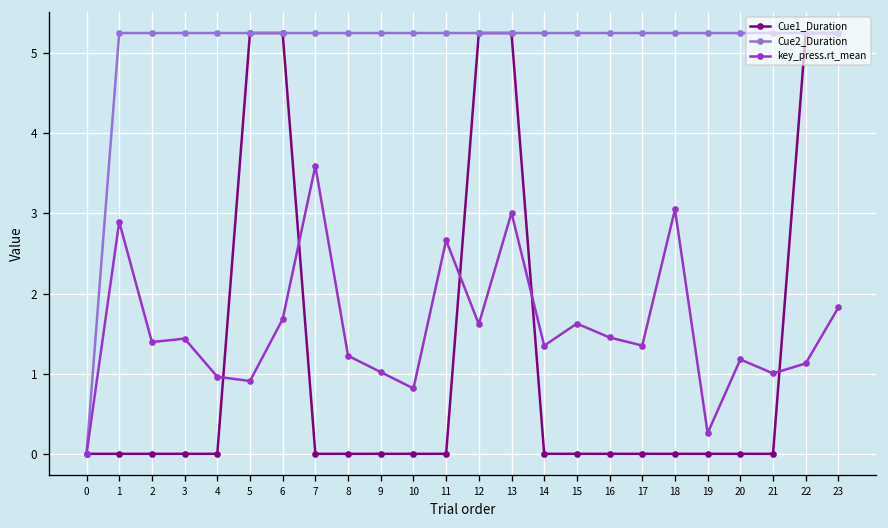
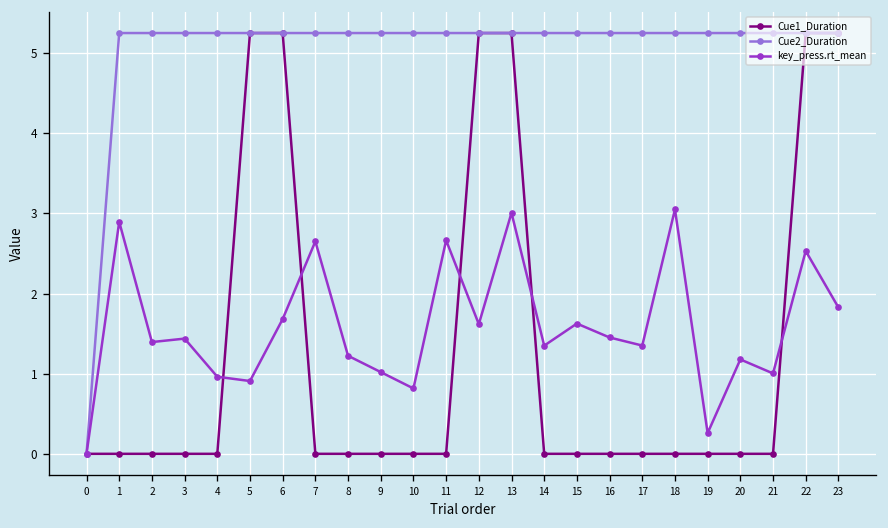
  {
    "Cue1_Duration": {
      "1": 0.0,
      "2": 0.0,
      "3": 0.0,
      "4": 0.0,
      "7": 0.0,
      "8": 0.0,
      "9": 0.0,
      "10": 0.0,
      "11": 0.0,
      "14": 0.0,
      "15": 0.0,
      "16": 0.0,
      "17": 0.0,
      "18": 0.0,
      "19": 0.0,
      "20": 0.0,
      "21": 0.0
    },
    "Cue2_Duration": {
      "1": 5.3,
      "2": 5.3,
      "3": 5.3,
      "4": 5.3,
      "7": 5.3,
      "8": 5.3,
      "9": 5.3,
      "10": 5.3,
      "11": 5.3,
      "14": 5.3,
      "15": 5.3,
      "16": 5.3,
      "17": 5.3,
      "18": 5.3,
      "19": 5.3,
      "20": 5.3
    },
    "key_press.rt_mean": {
      "1": 2.9,
      "2": 1.4,
      "3": 1.4,
      "4": 1.0,
      "5": 0.9,
      "6": 1.7,
-     "7": 3.6,
+     "7": 2.7,
      "8": 1.2,
      "9": 1.0,
      "10": 0.8,
      "11": 2.7,
      "12": 1.6,
      "13": 3.0,
      "14": 1.3,
      "15": 1.6,
      "16": 1.5,
      "17": 1.4,
      "18": 3.0,
      "19": 0.3,
      "20": 1.2,
      "21": 1.0,
-     "22": 1.1,
+     "22": 2.5,
      "23": 1.8
    }
  }
